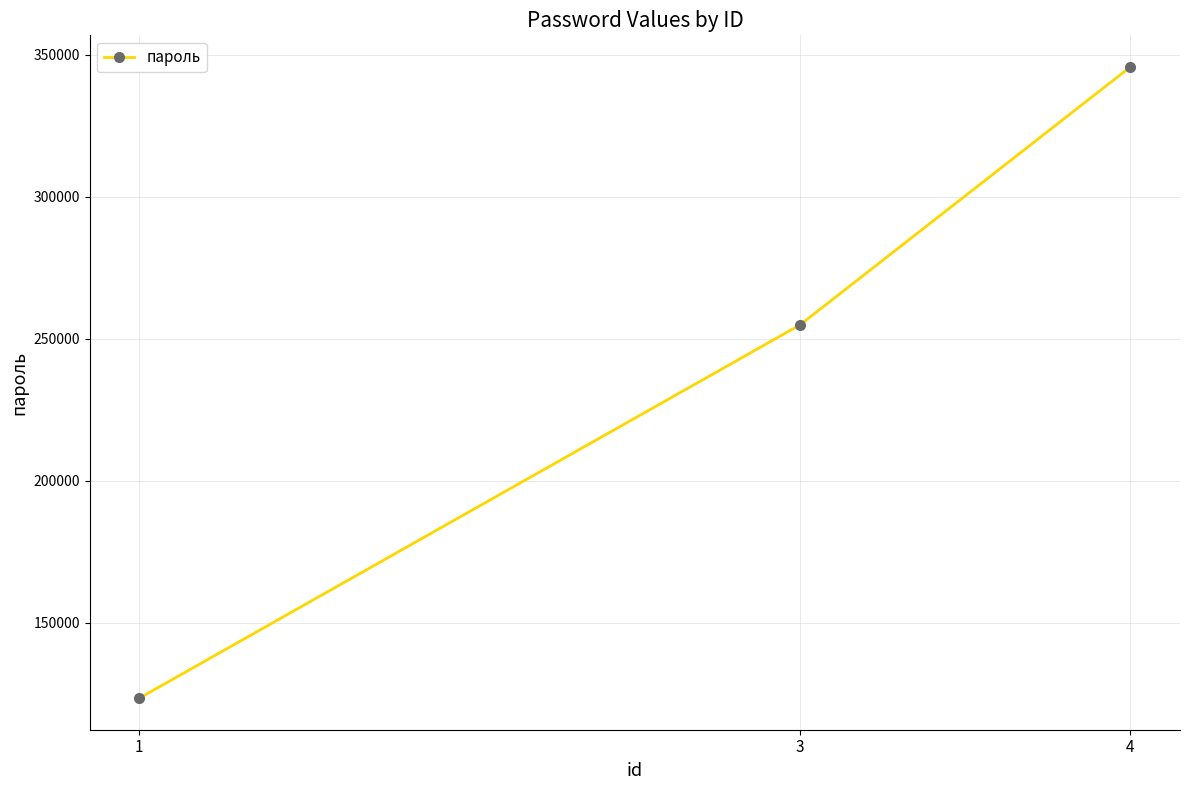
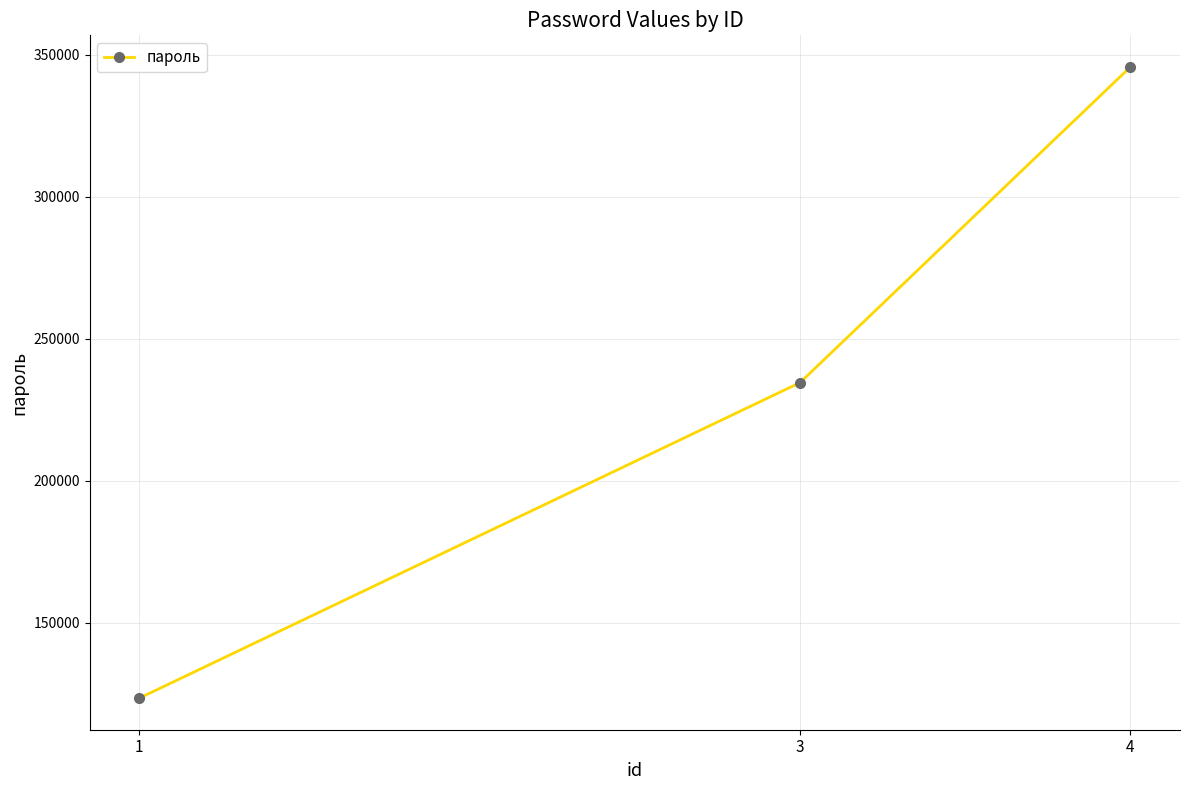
  {
    "1": 123000,
-   "3": 255000,
+   "3": 235000,
    "4": 346000
  }
